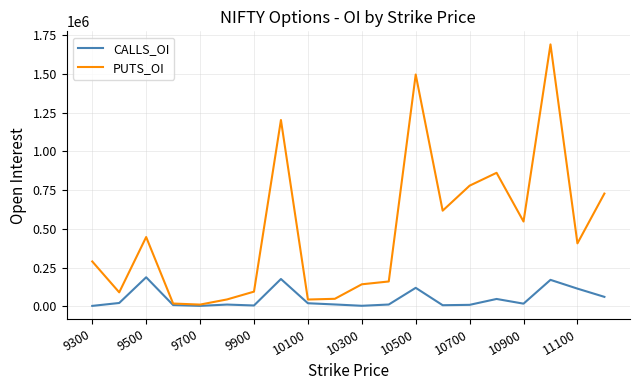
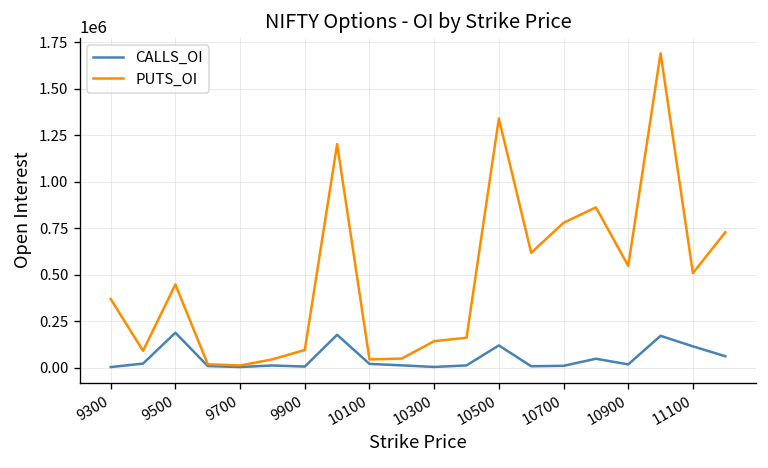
  {
    "CALLS_OI": {
      "9300": 0,
      "9500": 190000,
      "9900": 10000,
      "10100": 20000,
      "10300": 0,
      "10500": 120000,
      "10700": 10000,
      "10900": 20000,
      "11100": 110000
    },
    "PUTS_OI": {
-     "9300": 290000,
+     "9300": 370000,
      "9500": 450000,
      "9900": 90000,
      "10100": 40000,
      "10300": 140000,
-     "10500": 1500000,
+     "10500": 1340000,
      "10700": 780000,
      "10900": 550000,
-     "11100": 410000
+     "11100": 510000
    }
  }
